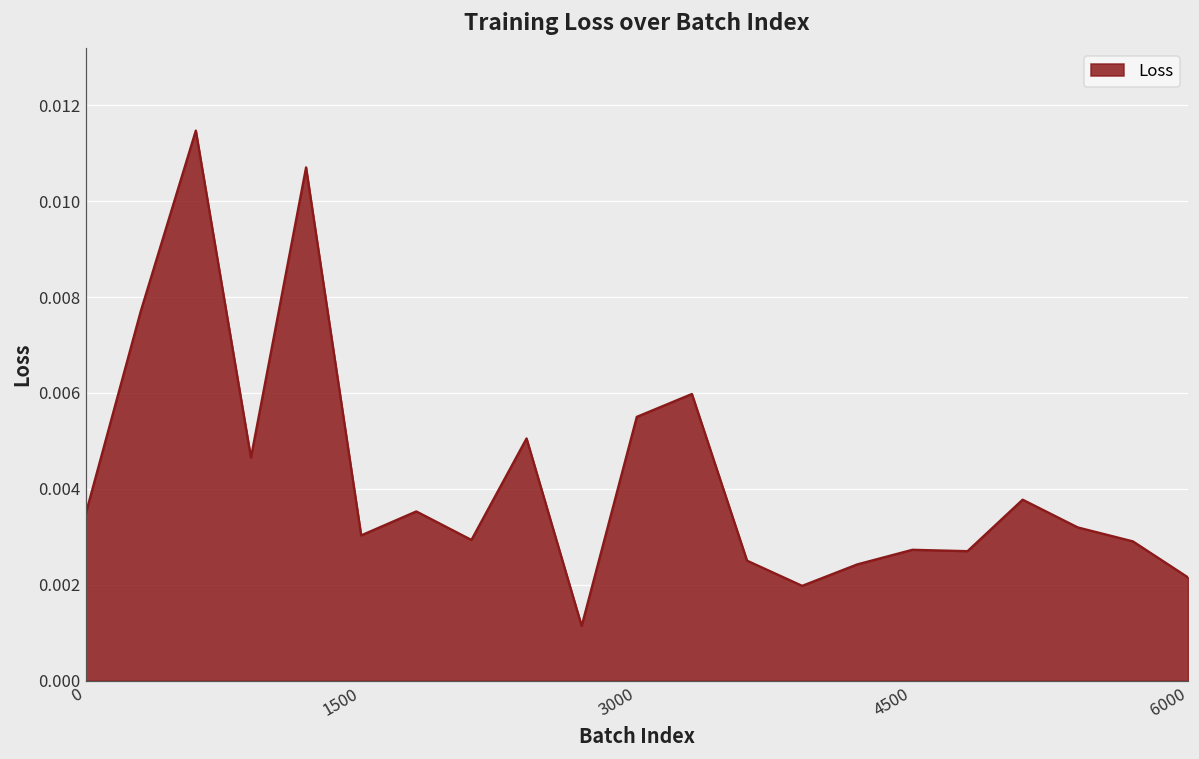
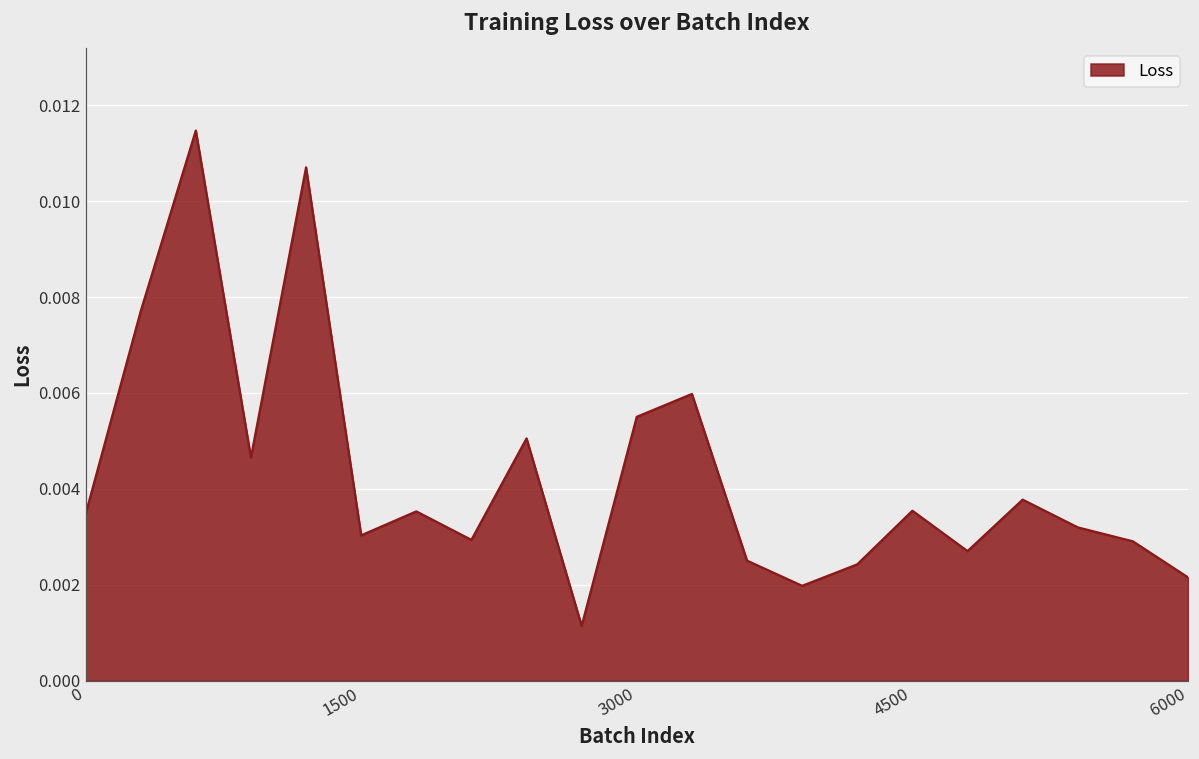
  {
    "0": 0.0035,
    "1500": 0.0030,
    "3000": 0.0055,
-   "4500": 0.0027,
+   "4500": 0.0035,
    "6000": 0.0022
  }
